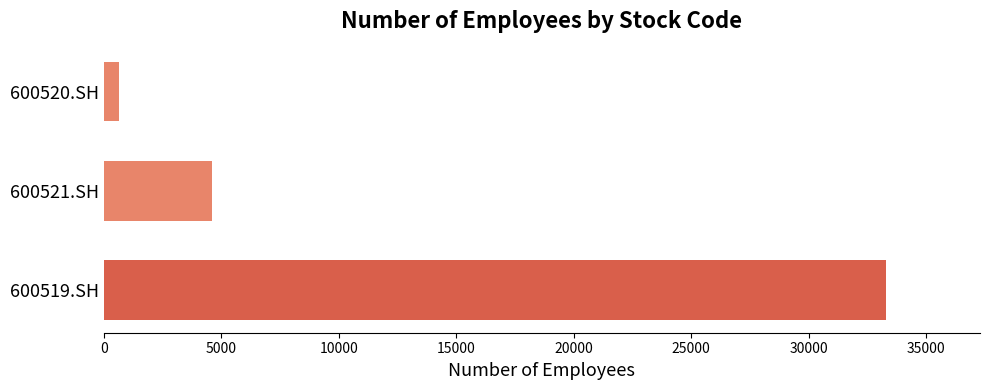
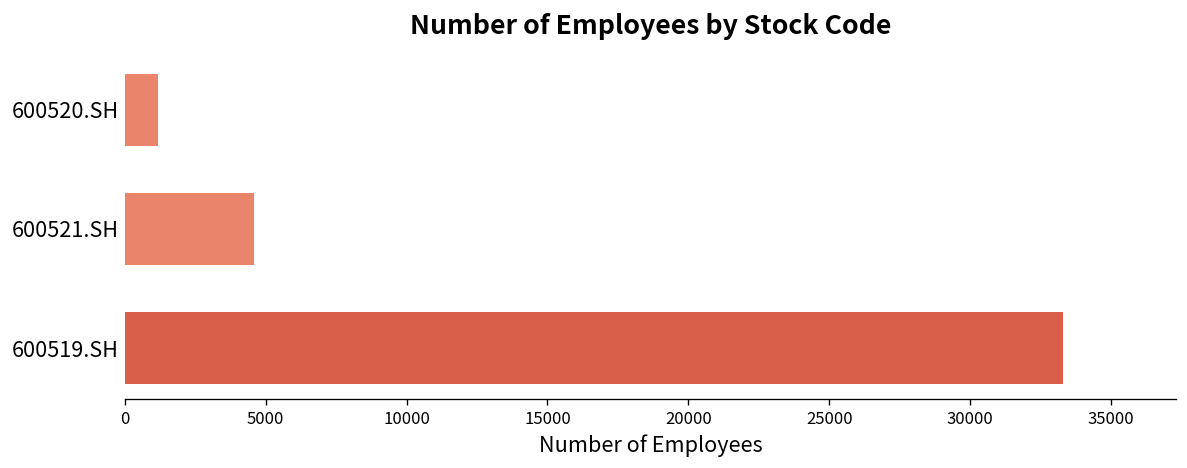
  {
-   "600520.SH": 600,
+   "600520.SH": 1200,
    "600521.SH": 4600,
    "600519.SH": 33300
  }
